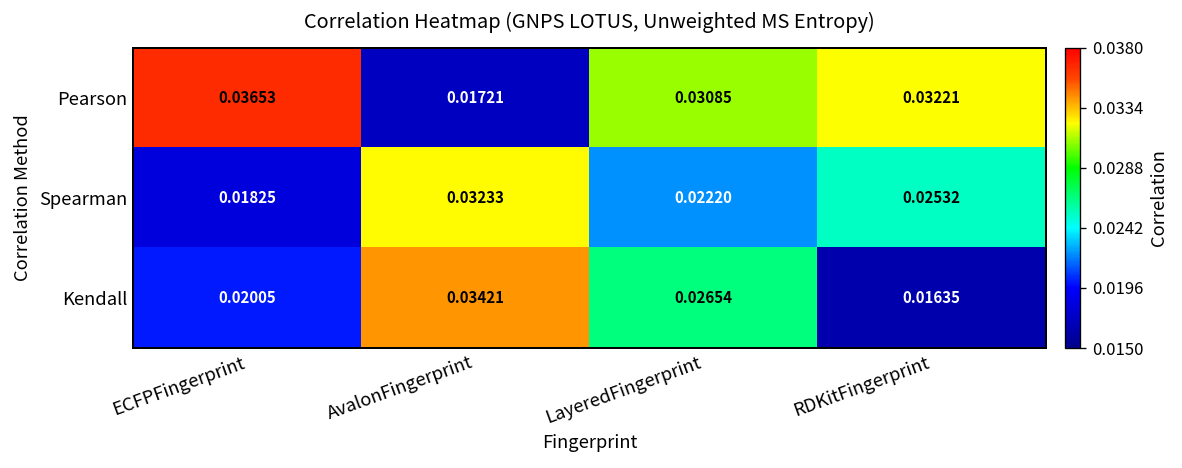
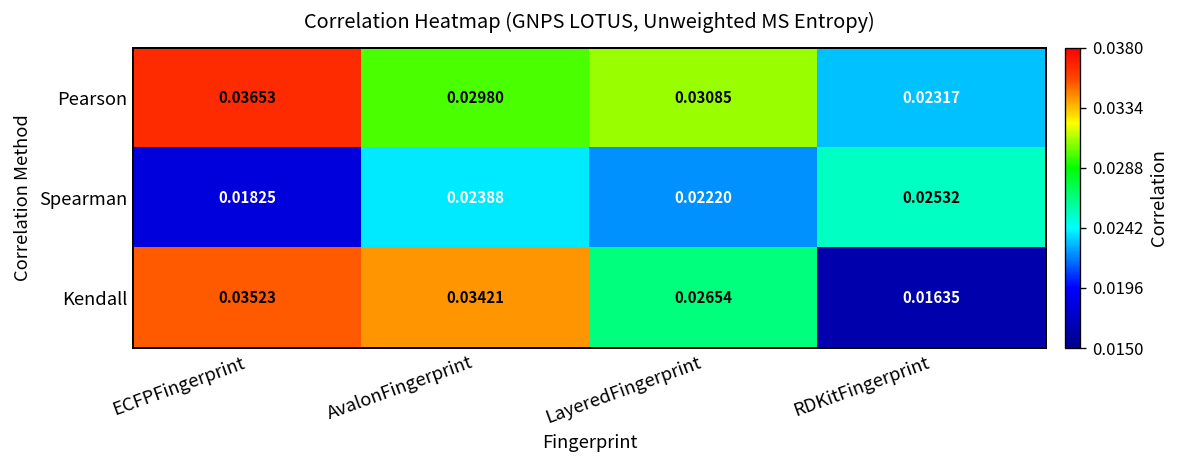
  {
    "Pearson": {
      "ECFPFingerprint": 0.03653,
-     "AvalonFingerprint": 0.01721,
+     "AvalonFingerprint": 0.02980,
      "LayeredFingerprint": 0.03085,
-     "RDKitFingerprint": 0.03221
+     "RDKitFingerprint": 0.02317
    },
    "Spearman": {
      "ECFPFingerprint": 0.01825,
-     "AvalonFingerprint": 0.03233,
+     "AvalonFingerprint": 0.02388,
      "LayeredFingerprint": 0.02220,
      "RDKitFingerprint": 0.02532
    },
    "Kendall": {
-     "ECFPFingerprint": 0.02005,
+     "ECFPFingerprint": 0.03523,
      "AvalonFingerprint": 0.03421,
      "LayeredFingerprint": 0.02654,
      "RDKitFingerprint": 0.01635
    }
  }
